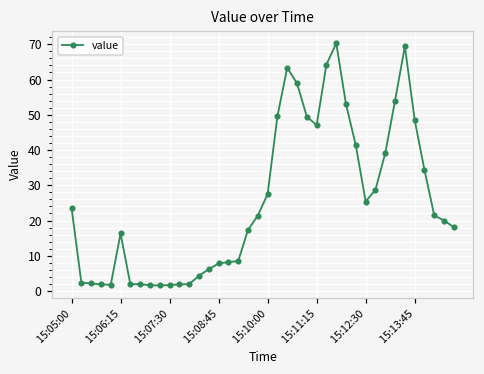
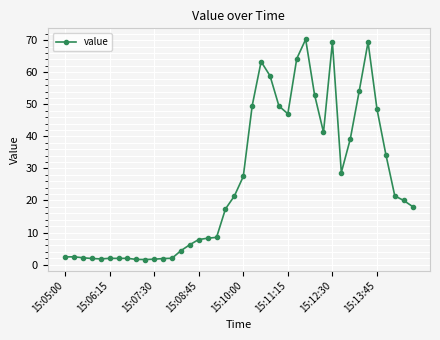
  {
-   "15:05:00": 24,
-   "15:06:15": 16,
+   "15:05:00": 2,
+   "15:06:15": 2,
    "15:07:30": 2,
    "15:08:45": 8,
    "15:10:00": 27,
    "15:11:15": 47,
-   "15:12:30": 25,
+   "15:12:30": 69,
    "15:13:45": 49
  }
